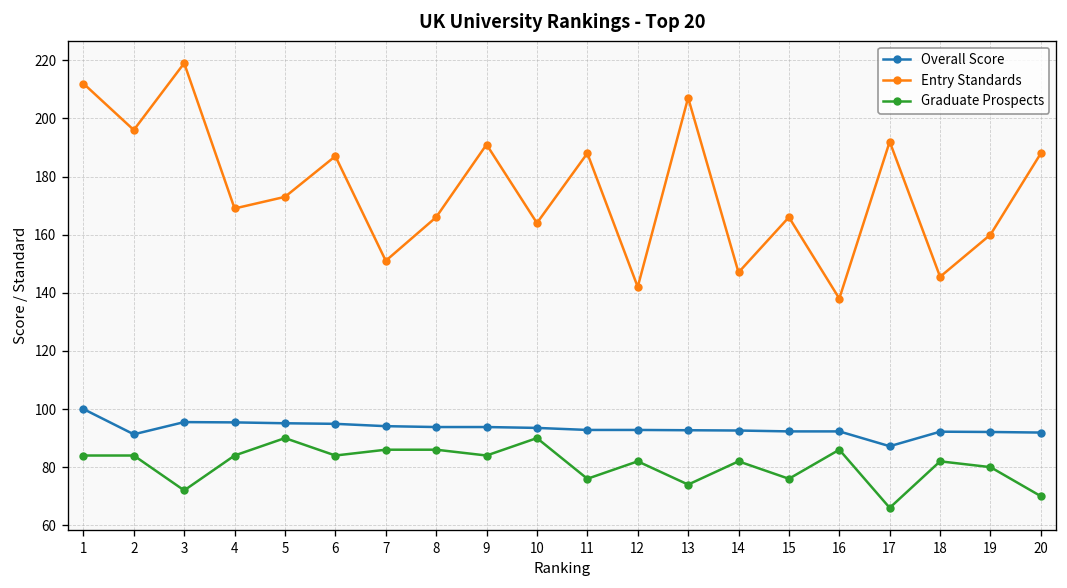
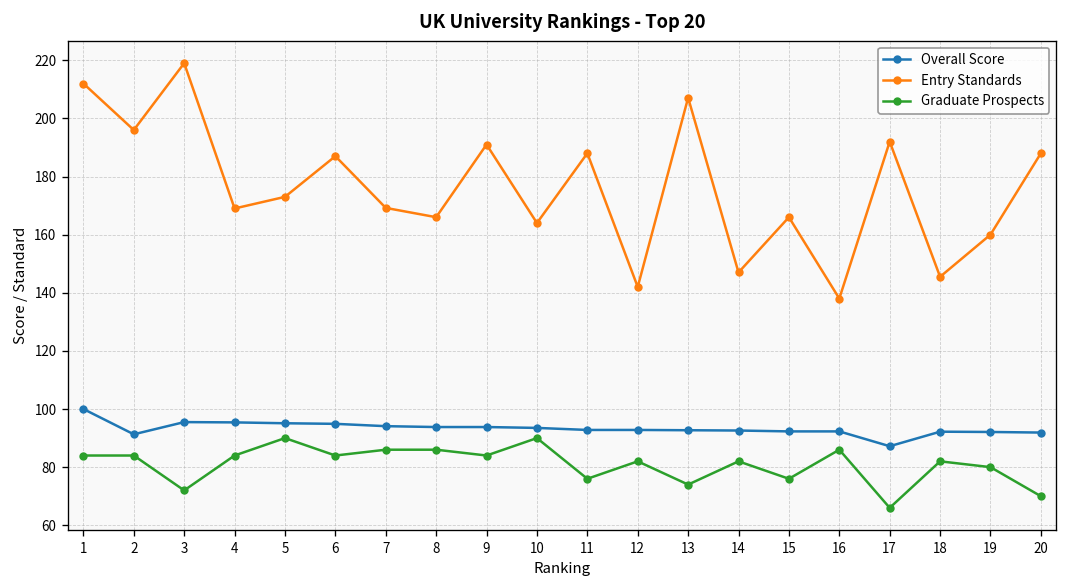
  {
    "Overall Score": {
      "1": 100,
      "2": 91,
      "3": 96,
      "4": 95,
      "5": 95,
      "6": 95,
      "7": 94,
      "8": 94,
      "9": 94,
      "10": 94,
      "11": 93,
      "12": 93,
      "13": 93,
      "14": 93,
      "15": 92,
      "16": 92,
      "17": 87,
      "18": 92,
      "19": 92,
      "20": 92
    },
    "Entry Standards": {
      "1": 212,
      "2": 196,
      "3": 219,
      "4": 169,
      "5": 173,
      "6": 187,
-     "7": 151,
+     "7": 169,
      "8": 166,
      "9": 191,
      "10": 164,
      "11": 188,
      "12": 142,
      "13": 207,
      "14": 147,
      "15": 166,
      "16": 138,
      "17": 192,
      "18": 146,
      "19": 160,
      "20": 188
    },
    "Graduate Prospects": {
      "1": 84,
      "2": 84,
      "3": 72,
      "4": 84,
      "5": 90,
      "6": 84,
      "7": 86,
      "8": 86,
      "9": 84,
      "10": 90,
      "11": 76,
      "12": 82,
      "13": 74,
      "14": 82,
      "15": 76,
      "16": 86,
      "17": 66,
      "18": 82,
      "19": 80,
      "20": 70
    }
  }
